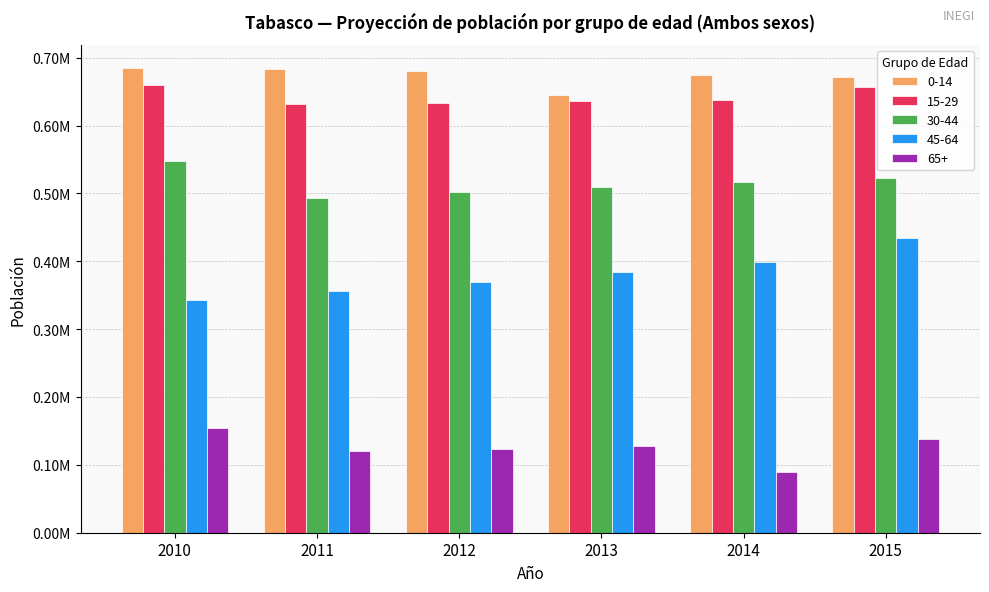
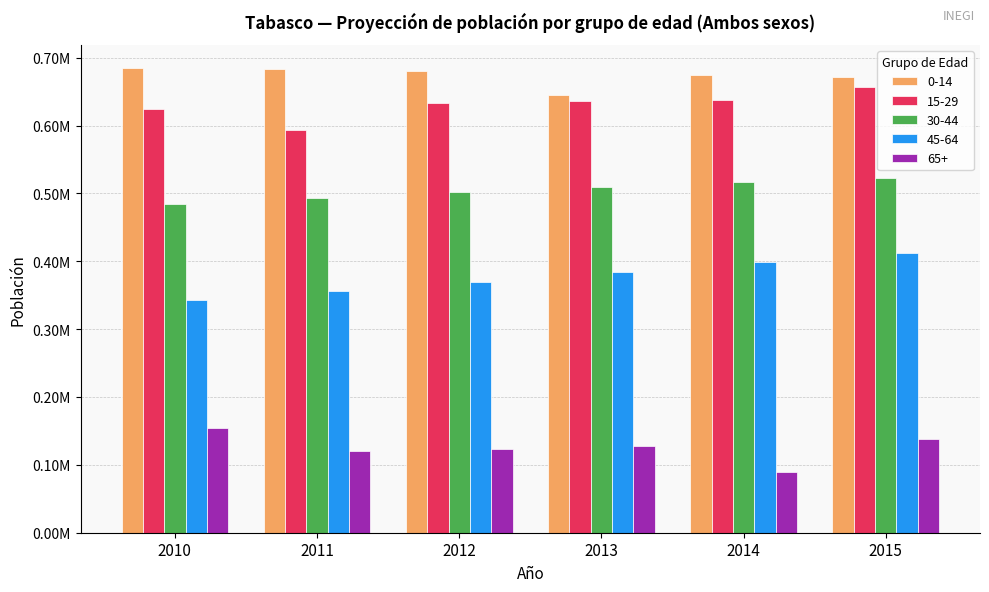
  {
    "0-14": {
      "2010": 680000,
      "2011": 680000,
      "2012": 680000,
      "2013": 650000,
      "2014": 670000,
      "2015": 670000
    },
    "15-29": {
-     "2010": 660000,
-     "2011": 630000,
+     "2010": 620000,
+     "2011": 590000,
      "2012": 630000,
      "2013": 640000,
      "2014": 640000,
      "2015": 660000
    },
    "30-44": {
-     "2010": 550000,
+     "2010": 480000,
      "2011": 490000,
      "2012": 500000,
      "2013": 510000,
      "2014": 520000,
      "2015": 520000
    },
    "45-64": {
      "2010": 340000,
      "2011": 360000,
      "2012": 370000,
      "2013": 380000,
      "2014": 400000,
-     "2015": 430000
+     "2015": 410000
    },
    "65+": {
      "2010": 150000,
      "2011": 120000,
      "2012": 120000,
      "2013": 130000,
      "2014": 90000,
      "2015": 140000
    }
  }
